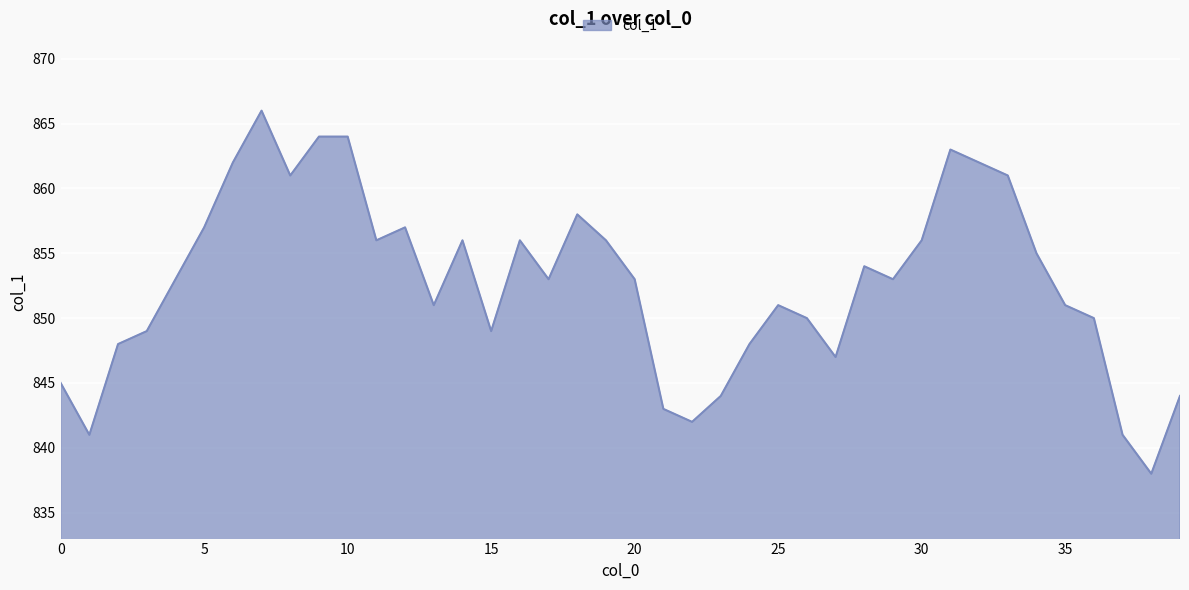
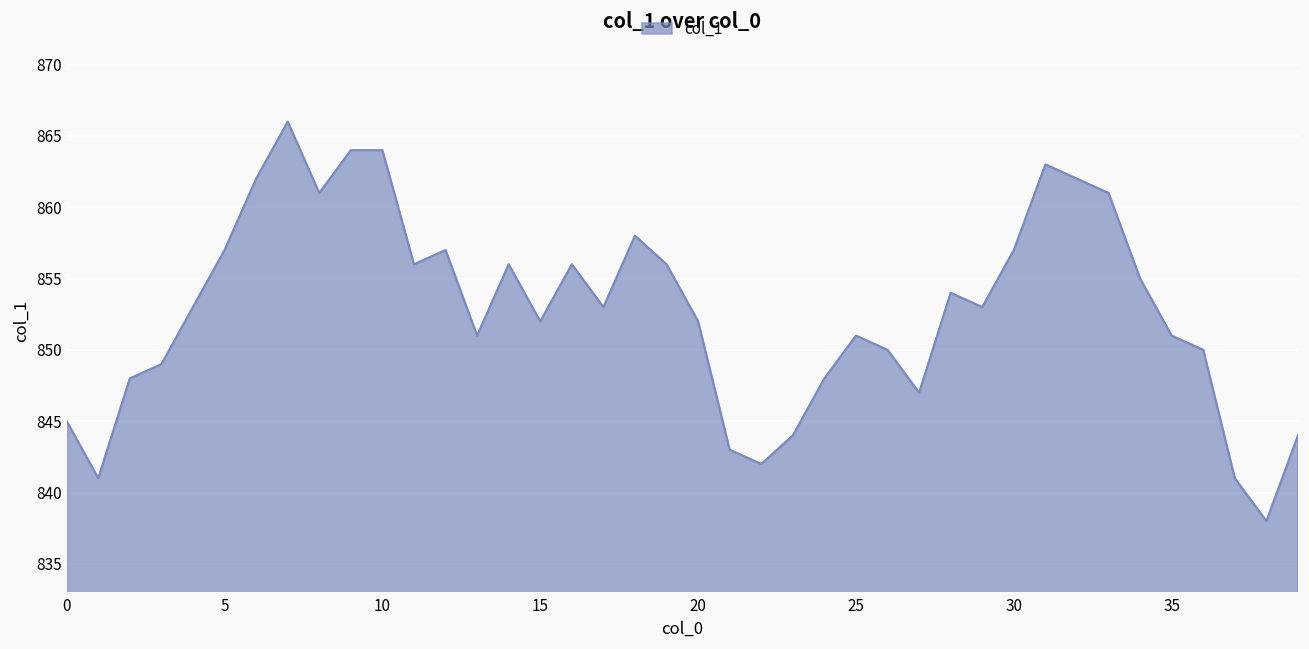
  {
    "0": 845,
    "5": 857,
    "10": 864,
-   "15": 849,
-   "20": 853,
+   "15": 852,
+   "20": 852,
    "25": 851,
-   "30": 856,
+   "30": 857,
    "35": 851
  }
